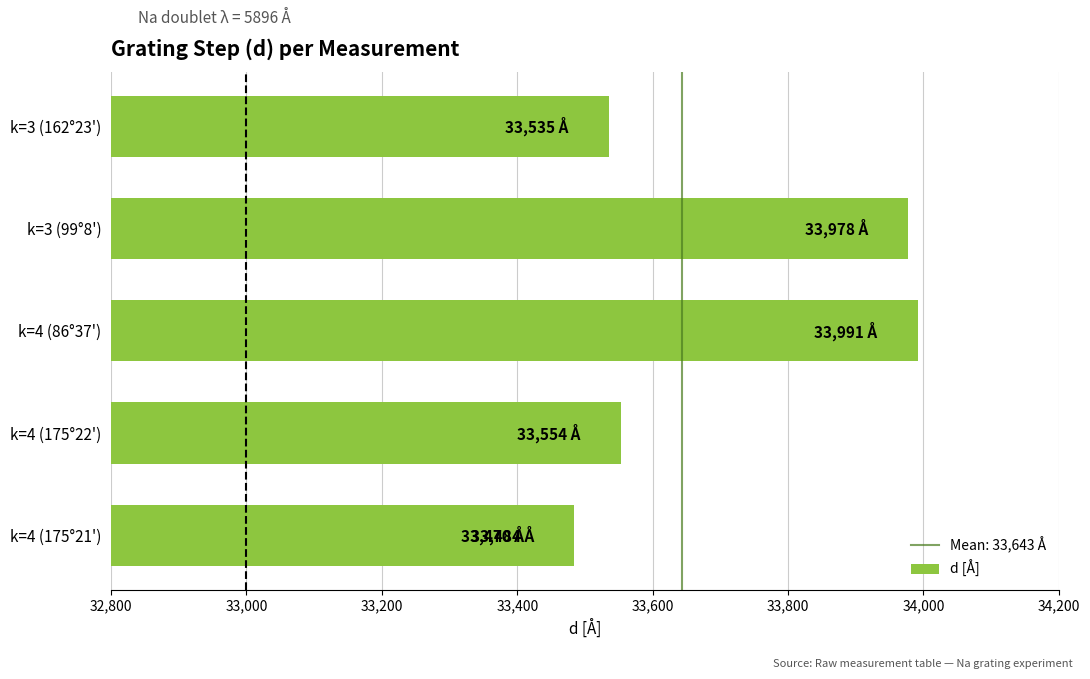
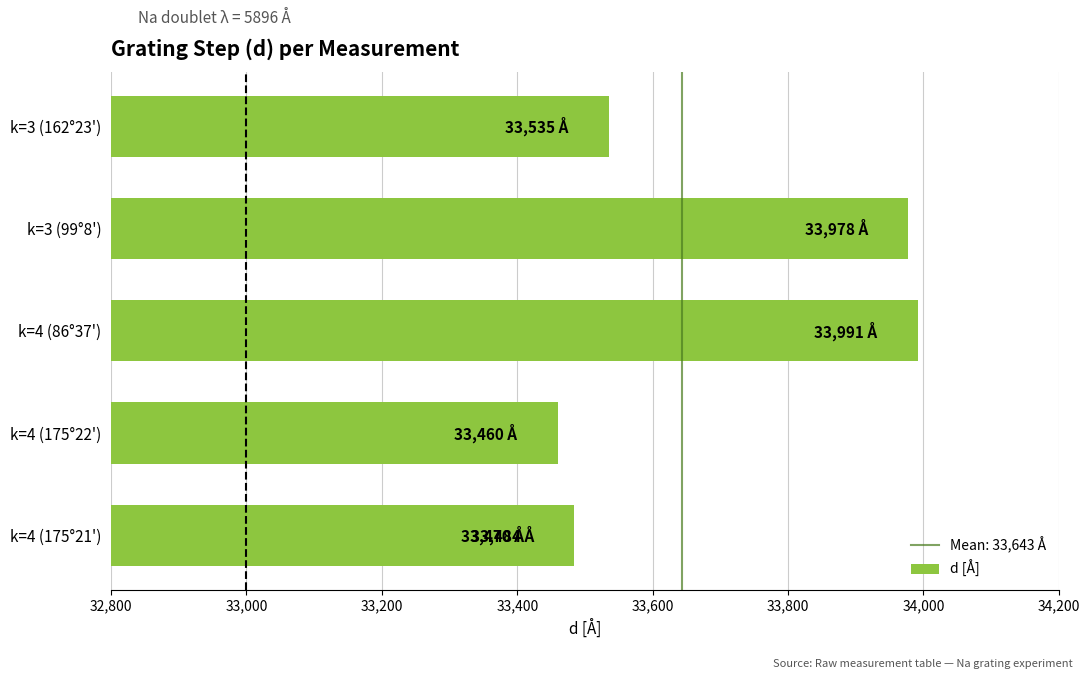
  {
    "k=3 (162°23')": "33,535",
    "k=3 (99°8')": "33,978",
    "k=4 (86°37')": "33,991",
-   "k=4 (175°22')": "33,554"
+   "k=4 (175°22')": "33,460"
  }
